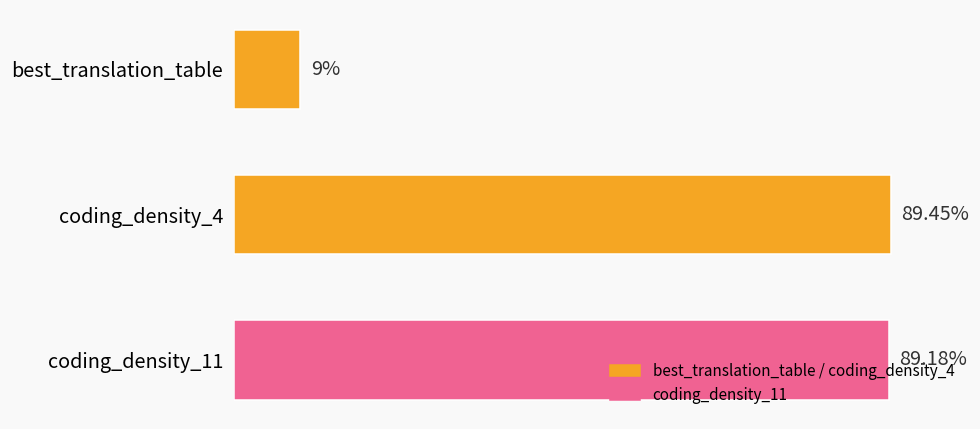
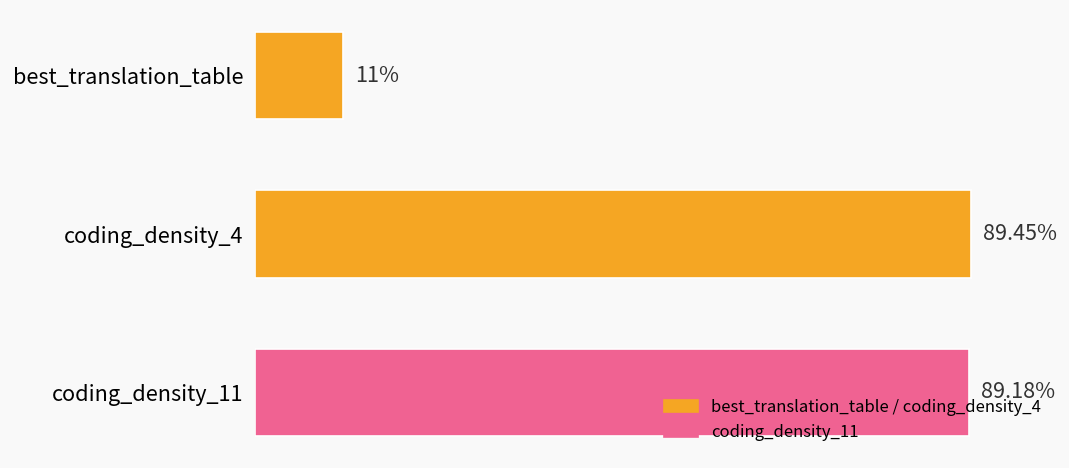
  {
-   "best_translation_table": "9%",
+   "best_translation_table": "11%",
    "coding_density_4": "89.45%",
    "coding_density_11": "89.18%"
  }
